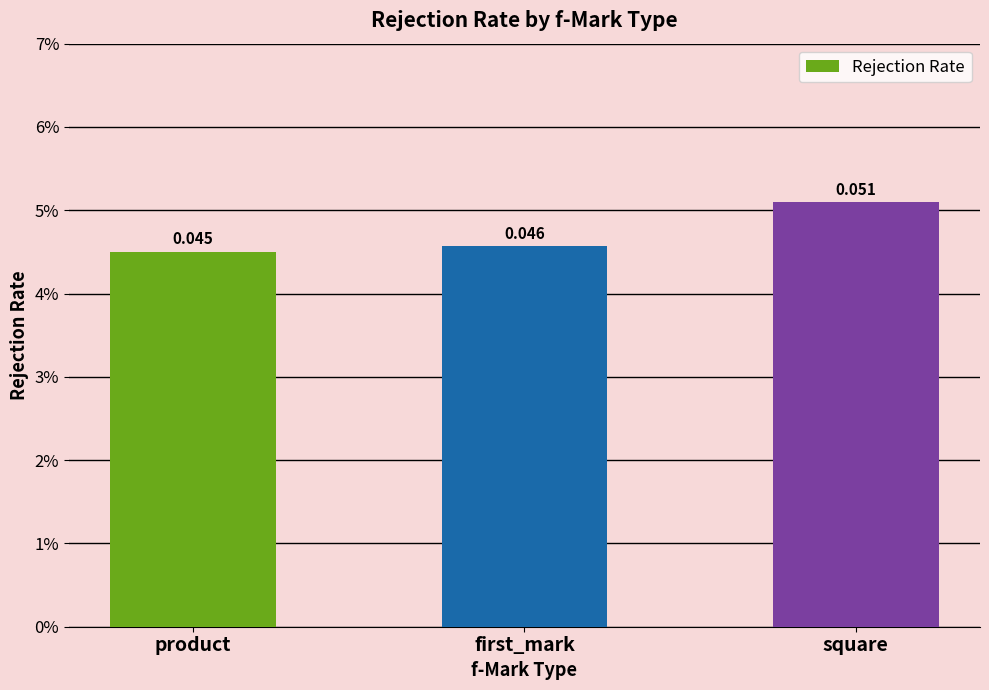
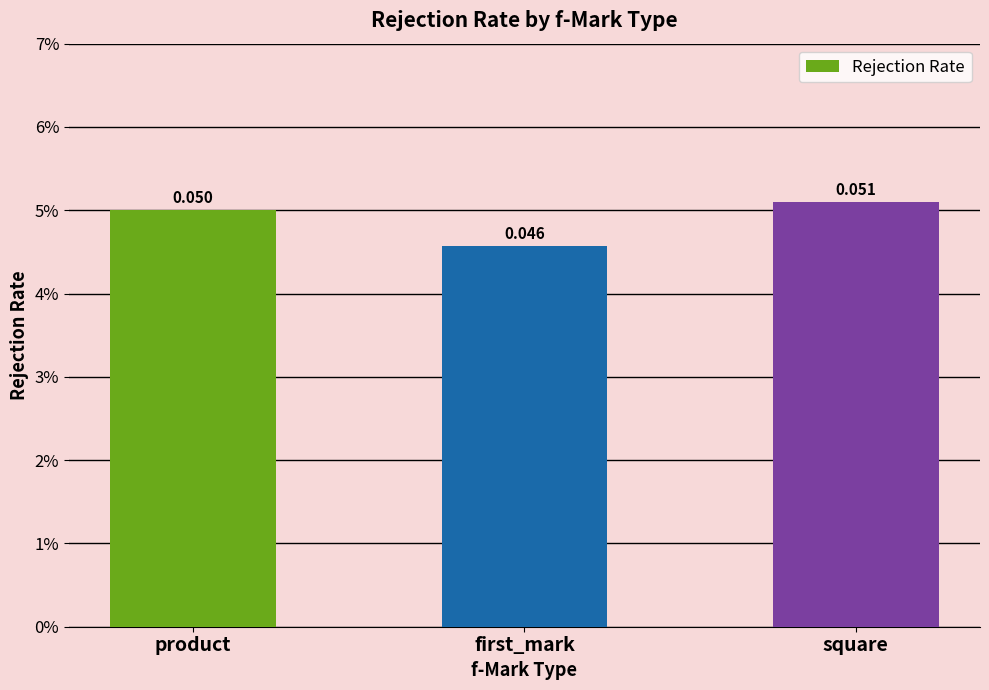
  {
-   "product": 0.045,
+   "product": 0.050,
    "first_mark": 0.046,
    "square": 0.051
  }
